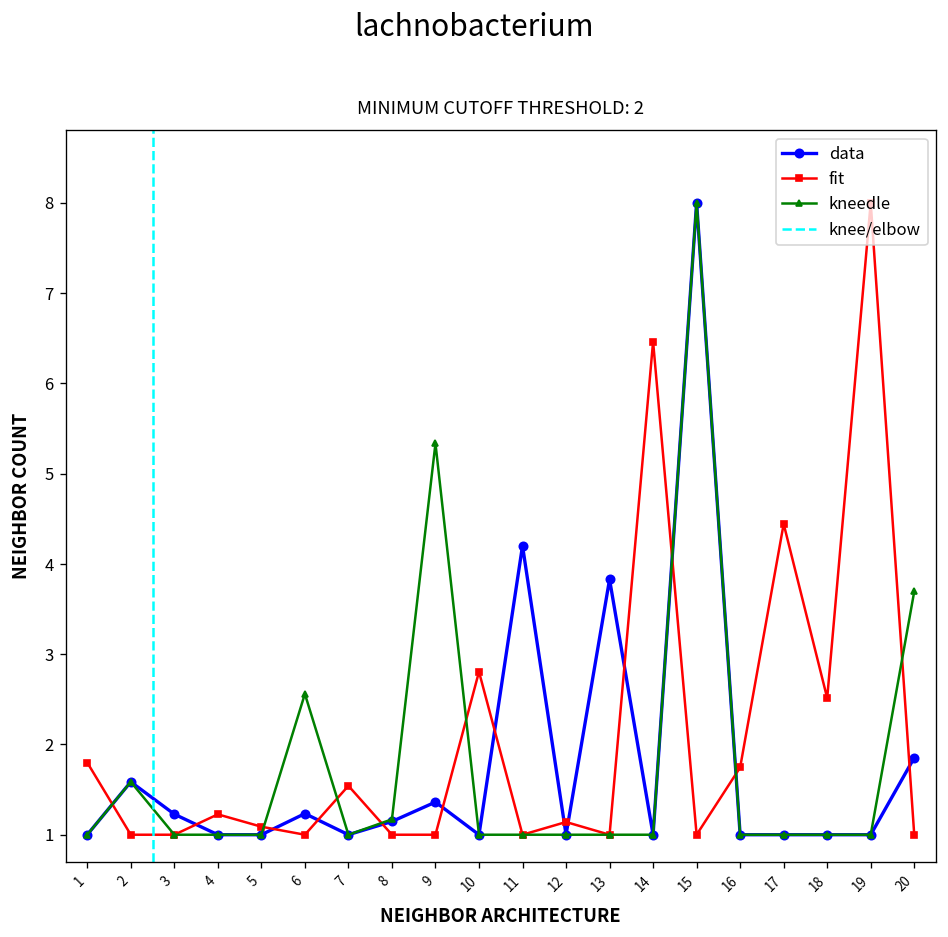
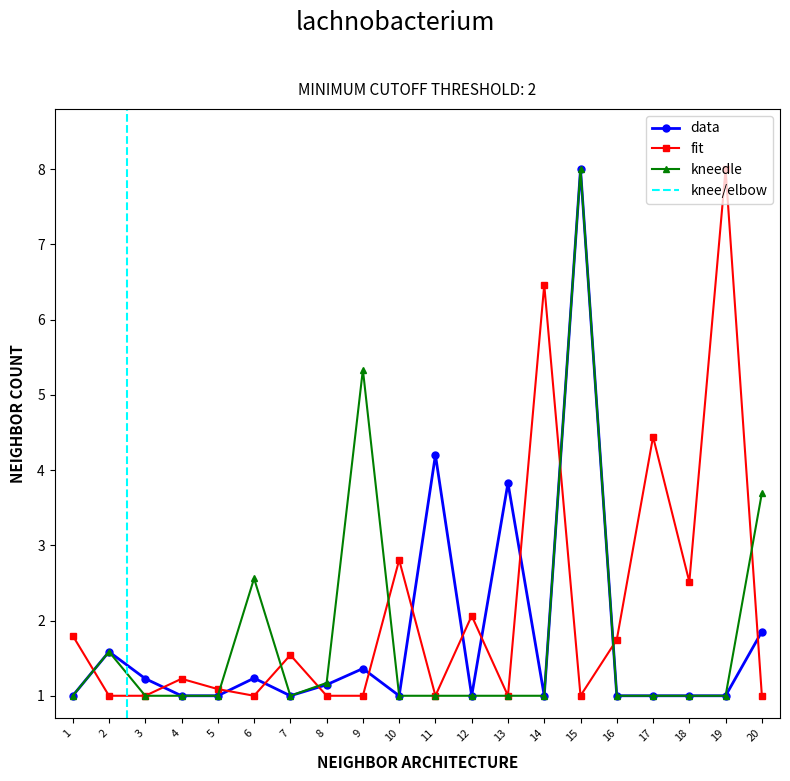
  {
    "data": {
      "3": 1.2,
      "6": 1.2,
      "9": 1.4,
      "11": 4.2,
      "13": 3.8,
      "20": 1.9
    },
    "fit": {
      "1": 1.8,
      "2": 1.0,
      "4": 1.2,
      "5": 1.1,
      "6": 1.0,
      "7": 1.5,
      "8": 1.0,
      "9": 1.0,
      "10": 2.8,
-     "12": 1.1,
+     "12": 2.1,
      "14": 6.5,
      "15": 1.0,
      "16": 1.7,
      "17": 4.4,
      "18": 2.5,
      "20": 1.0
    },
    "kneedle": {
      "6": 2.6,
      "9": 5.3,
      "20": 3.7
    }
  }
